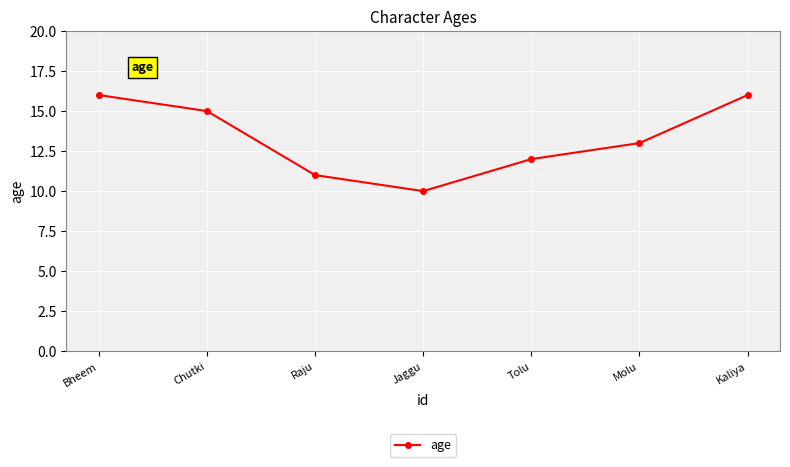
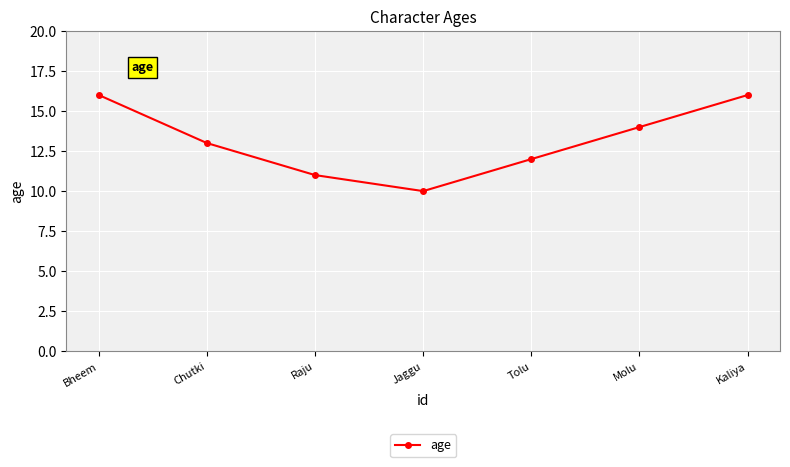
  {
    "Bheem": 16,
-   "Chutki": 15,
+   "Chutki": 13,
    "Raju": 11,
    "Jaggu": 10,
    "Tolu": 12,
-   "Molu": 13,
+   "Molu": 14,
    "Kaliya": 16
  }
